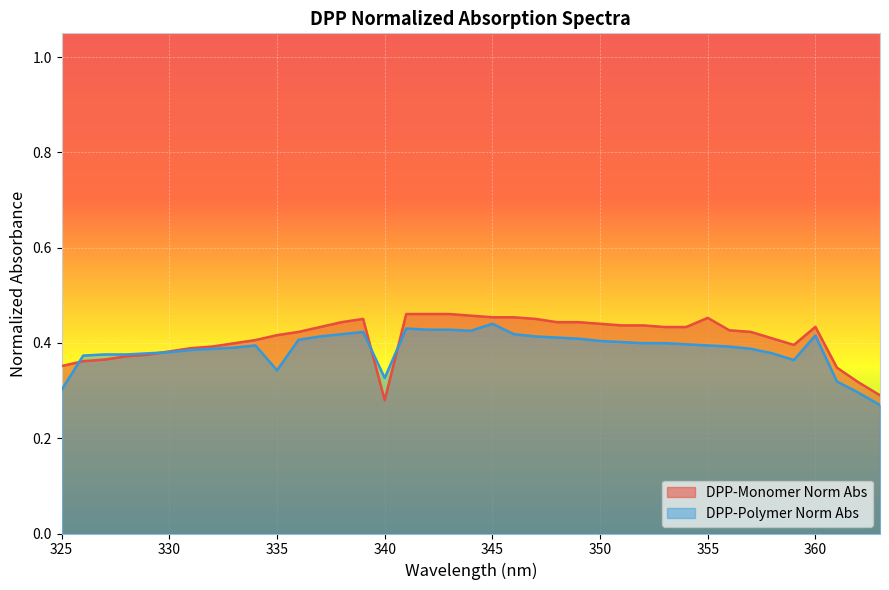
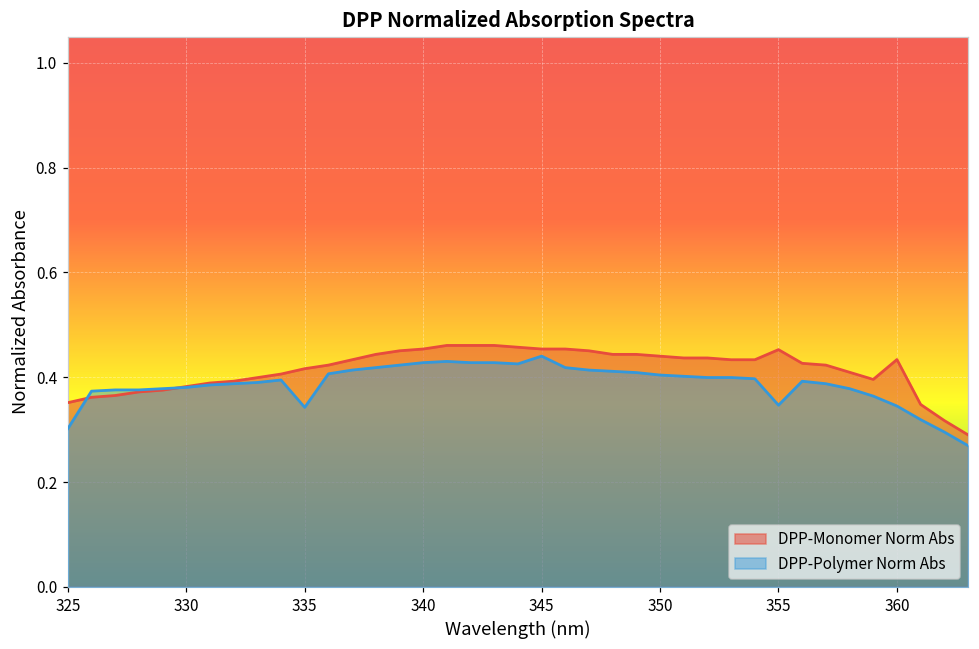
  {
    "DPP-Monomer Norm Abs": {
      "325": 0.35,
      "335": 0.42,
-     "340": 0.28,
+     "340": 0.45,
      "345": 0.45,
      "350": 0.44,
      "355": 0.45,
      "360": 0.43
    },
    "DPP-Polymer Norm Abs": {
      "325": 0.30,
      "335": 0.34,
-     "340": 0.33,
+     "340": 0.43,
      "345": 0.44,
      "350": 0.40,
-     "355": 0.39,
-     "360": 0.42
+     "355": 0.35,
+     "360": 0.35
    }
  }
